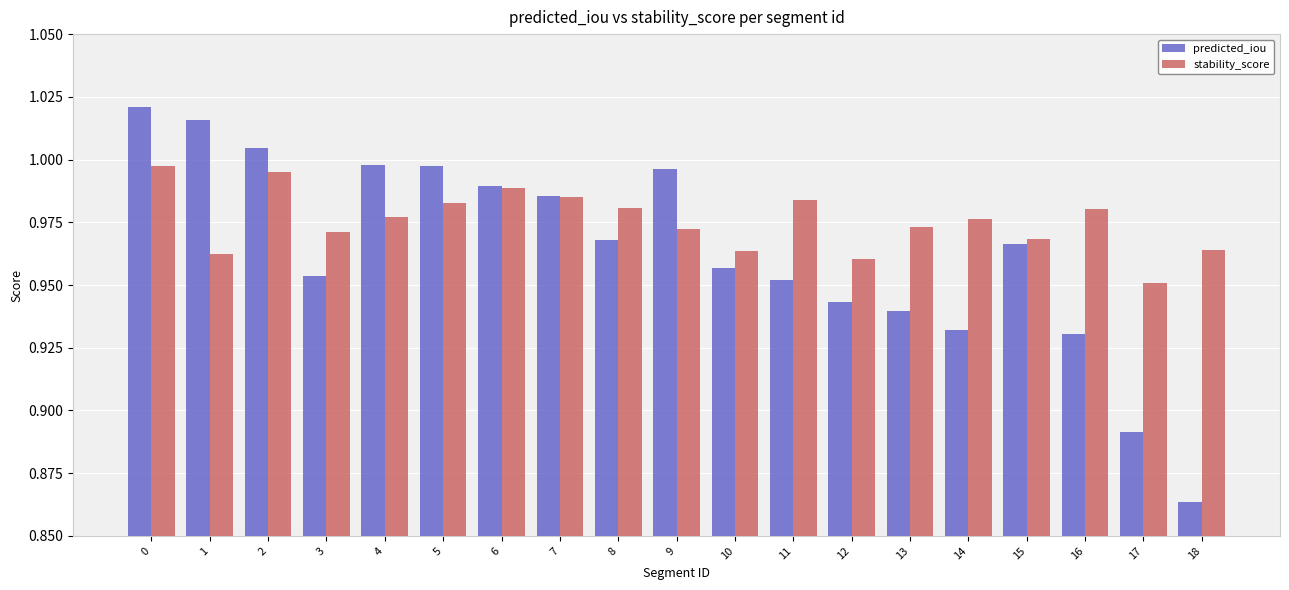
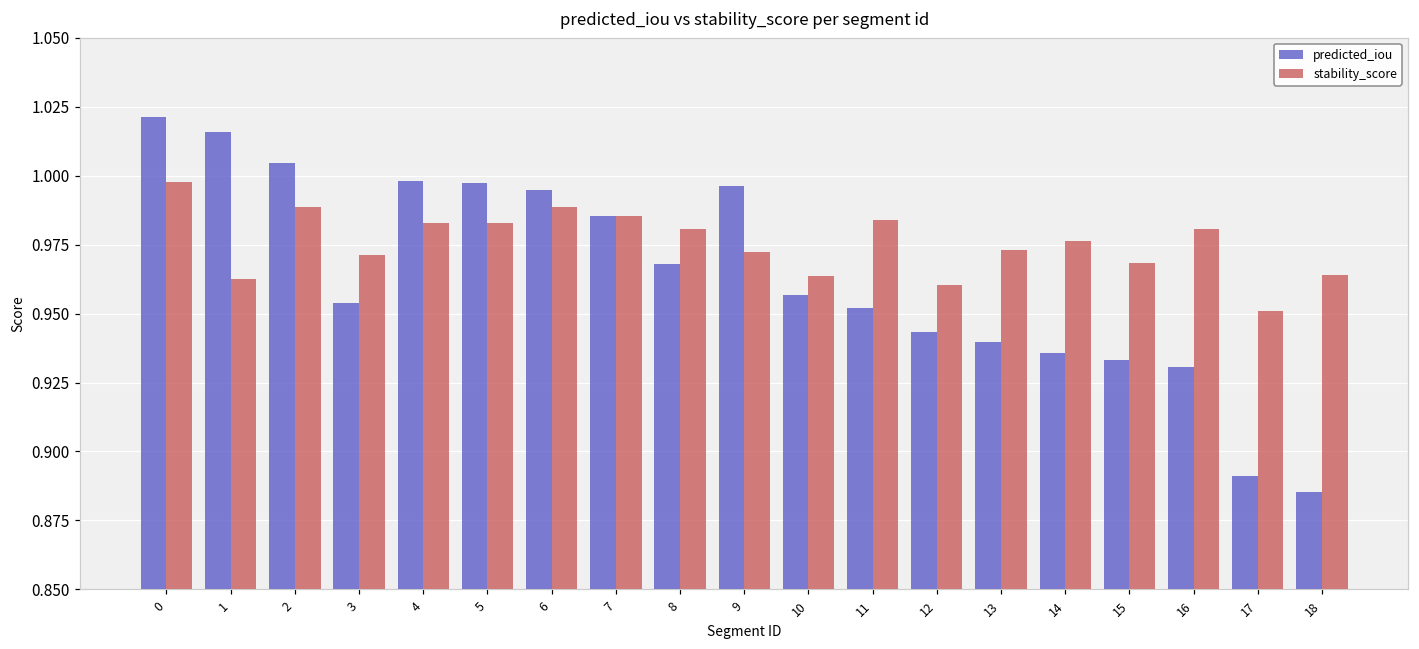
  {
    "predicted_iou": {
      "0": 1.021,
      "1": 1.016,
      "2": 1.005,
      "3": 0.954,
      "4": 0.998,
      "5": 0.997,
-     "6": 0.989,
+     "6": 0.995,
      "7": 0.986,
      "8": 0.968,
      "9": 0.996,
      "10": 0.957,
      "11": 0.952,
      "12": 0.943,
      "13": 0.940,
-     "14": 0.932,
-     "15": 0.966,
+     "14": 0.936,
+     "15": 0.933,
      "16": 0.931,
      "17": 0.891,
-     "18": 0.863
+     "18": 0.885
    },
    "stability_score": {
      "0": 0.998,
      "1": 0.962,
-     "2": 0.995,
+     "2": 0.989,
      "3": 0.971,
-     "4": 0.977,
+     "4": 0.983,
      "5": 0.983,
      "6": 0.989,
      "7": 0.985,
      "8": 0.981,
      "9": 0.972,
      "10": 0.963,
      "11": 0.984,
      "12": 0.960,
      "13": 0.973,
      "14": 0.976,
      "15": 0.968,
      "16": 0.980,
      "17": 0.951,
      "18": 0.964
    }
  }
